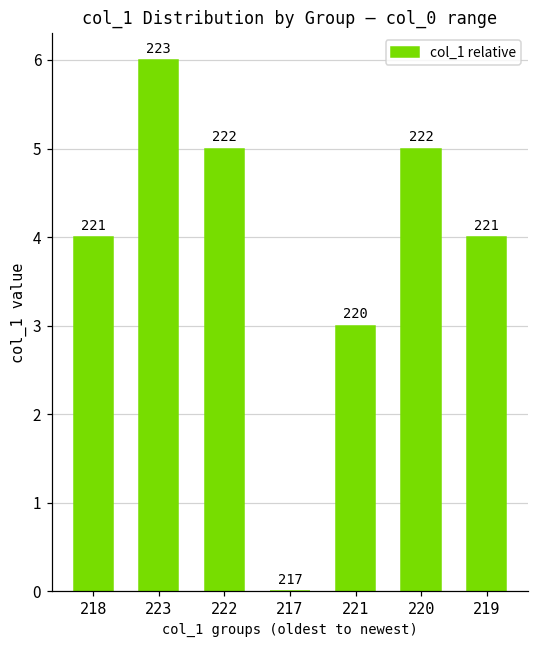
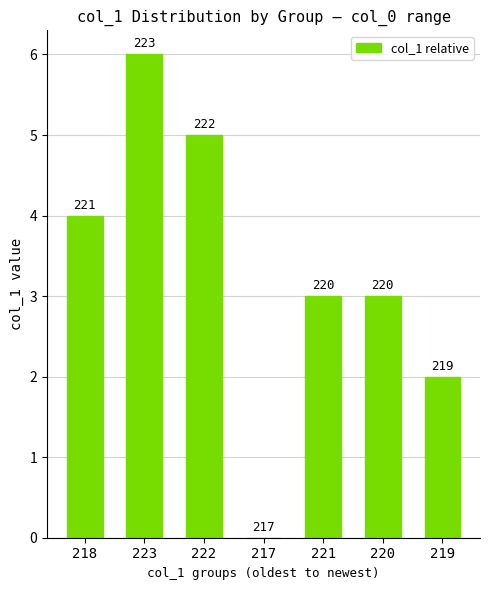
  {
-   "220": 222,
-   "219": 221
+   "220": 220,
+   "219": 219
  }
